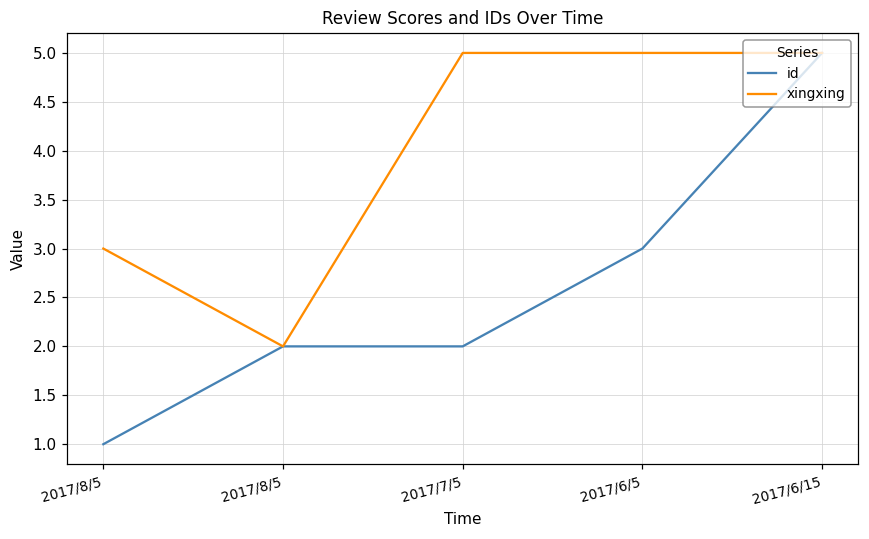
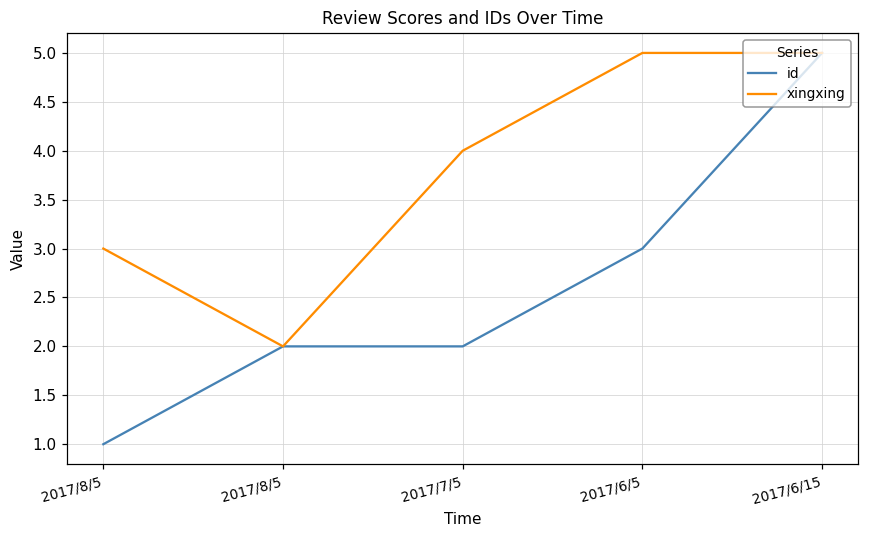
  {
    "id": {
      "2017/7/5": 2,
      "2017/6/5": 3
    },
    "xingxing": {
-     "2017/7/5": 5,
+     "2017/7/5": 4,
      "2017/6/5": 5
    }
  }
